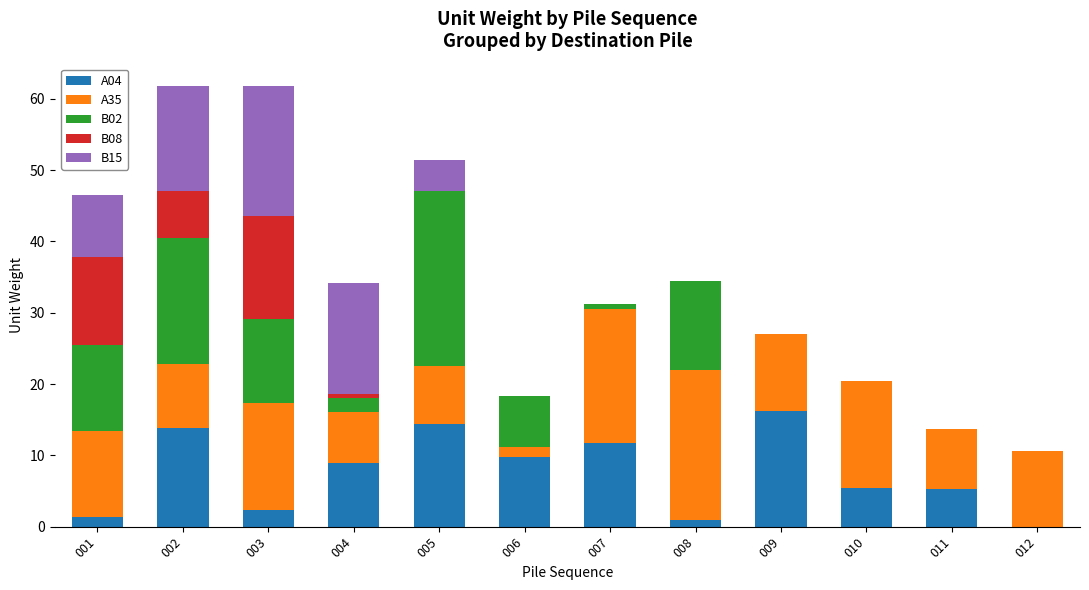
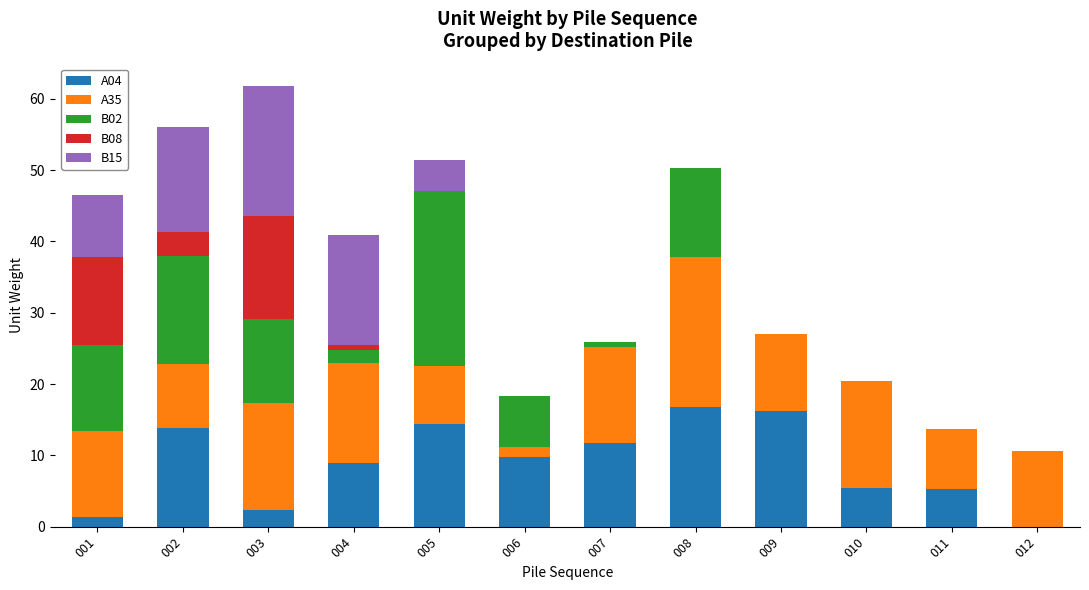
  {
    "A04": {
      "001": 1,
      "002": 14,
      "003": 2,
      "004": 9,
      "005": 14,
      "006": 10,
      "007": 12,
-     "008": 1,
+     "008": 17,
      "009": 16,
      "010": 5,
      "011": 5,
      "012": 0
    },
    "A35": {
      "001": 12,
      "002": 9,
      "003": 15,
-     "004": 7,
+     "004": 14,
      "005": 8,
      "006": 1,
-     "007": 19,
+     "007": 14,
      "008": 21,
      "009": 11,
      "010": 15,
      "011": 8,
      "012": 11
    },
    "B02": {
      "001": 12,
-     "002": 18,
+     "002": 15,
      "003": 12,
      "004": 2,
      "005": 25,
      "006": 7,
      "007": 1,
      "008": 12,
      "009": 0,
      "010": 0,
      "011": 0,
      "012": 0
    },
    "B08": {
      "001": 12,
-     "002": 7,
+     "002": 3,
      "003": 14,
      "004": 1,
      "005": 0,
      "006": 0,
      "007": 0,
      "008": 0,
      "009": 0,
      "010": 0,
      "011": 0,
      "012": 0
    },
    "B15": {
      "001": 9,
      "002": 15,
      "003": 18,
      "004": 15,
      "005": 4,
      "006": 0,
      "007": 0,
      "008": 0,
      "009": 0,
      "010": 0,
      "011": 0,
      "012": 0
    }
  }
